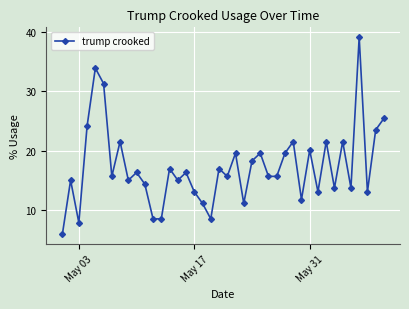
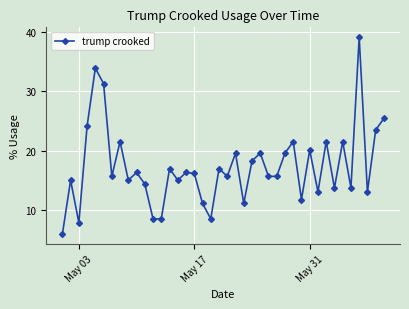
  {
    "May 03": 8,
-   "May 17": 13,
+   "May 17": 16,
    "May 31": 20
  }
